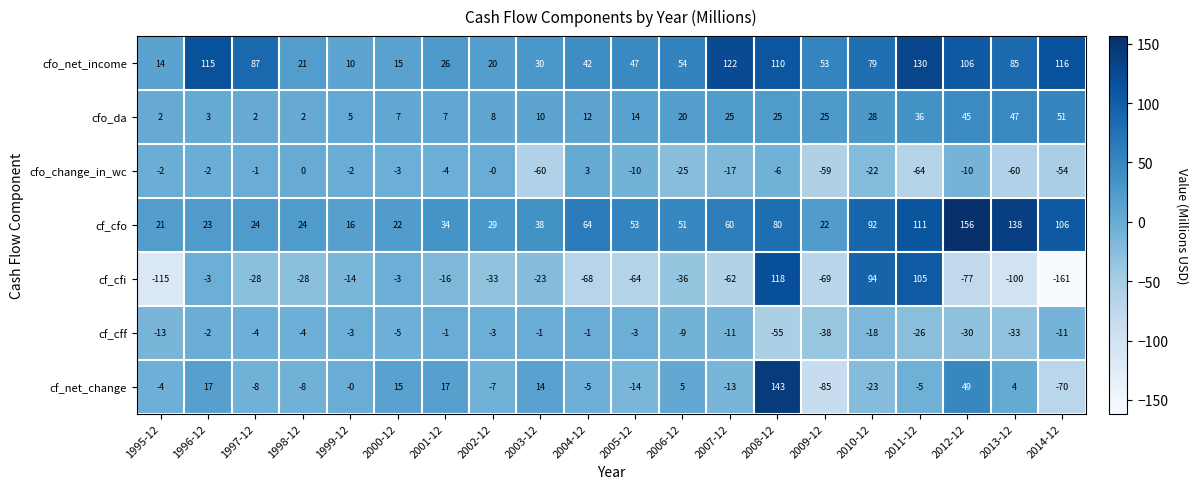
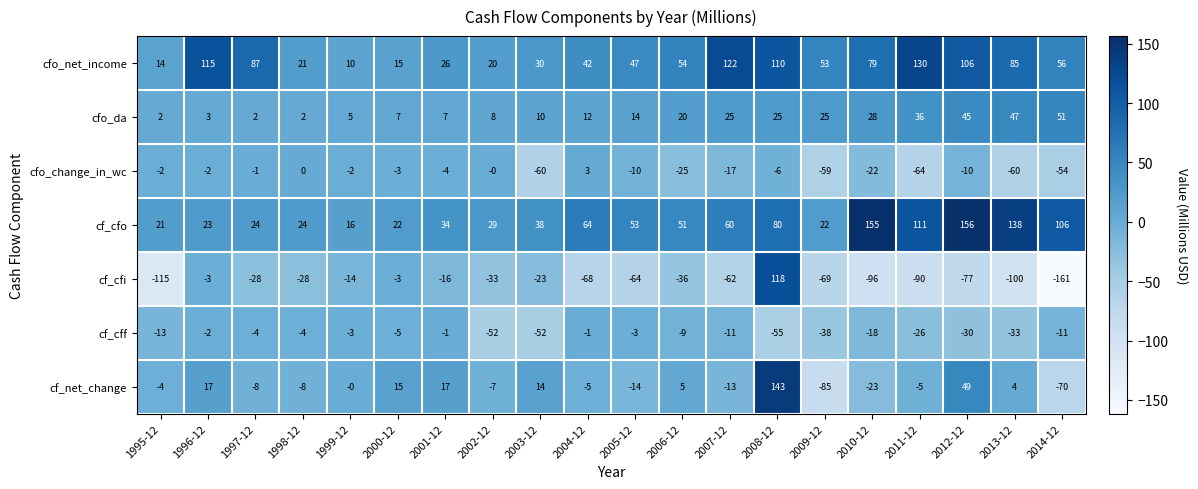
  {
    "cfo_net_income": {
      "1995-12": 14,
      "1996-12": 115,
      "1997-12": 87,
      "1998-12": 21,
      "1999-12": 10,
      "2000-12": 15,
      "2001-12": 26,
      "2002-12": 20,
      "2003-12": 30,
      "2004-12": 42,
      "2005-12": 47,
      "2006-12": 54,
      "2007-12": 122,
      "2008-12": 110,
      "2009-12": 53,
      "2010-12": 79,
      "2011-12": 130,
      "2012-12": 106,
      "2013-12": 85,
-     "2014-12": 116
+     "2014-12": 56
    },
    "cfo_da": {
      "1995-12": 2,
      "1996-12": 3,
      "1997-12": 2,
      "1998-12": 2,
      "1999-12": 5,
      "2000-12": 7,
      "2001-12": 7,
      "2002-12": 8,
      "2003-12": 10,
      "2004-12": 12,
      "2005-12": 14,
      "2006-12": 20,
      "2007-12": 25,
      "2008-12": 25,
      "2009-12": 25,
      "2010-12": 28,
      "2011-12": 36,
      "2012-12": 45,
      "2013-12": 47,
      "2014-12": 51
    },
    "cfo_change_in_wc": {
      "1995-12": -2,
      "1996-12": -2,
      "1997-12": -1,
      "1998-12": 0,
      "1999-12": -2,
      "2000-12": -3,
      "2001-12": -4,
      "2002-12": -0,
      "2003-12": -60,
      "2004-12": 3,
      "2005-12": -10,
      "2006-12": -25,
      "2007-12": -17,
      "2008-12": -6,
      "2009-12": -59,
      "2010-12": -22,
      "2011-12": -64,
      "2012-12": -10,
      "2013-12": -60,
      "2014-12": -54
    },
    "cf_cfo": {
      "1995-12": 21,
      "1996-12": 23,
      "1997-12": 24,
      "1998-12": 24,
      "1999-12": 16,
      "2000-12": 22,
      "2001-12": 34,
      "2002-12": 29,
      "2003-12": 38,
      "2004-12": 64,
      "2005-12": 53,
      "2006-12": 51,
      "2007-12": 60,
      "2008-12": 80,
      "2009-12": 22,
-     "2010-12": 92,
+     "2010-12": 155,
      "2011-12": 111,
      "2012-12": 156,
      "2013-12": 138,
      "2014-12": 106
    },
    "cf_cfi": {
      "1995-12": -115,
      "1996-12": -3,
      "1997-12": -28,
      "1998-12": -28,
      "1999-12": -14,
      "2000-12": -3,
      "2001-12": -16,
      "2002-12": -33,
      "2003-12": -23,
      "2004-12": -68,
      "2005-12": -64,
      "2006-12": -36,
      "2007-12": -62,
      "2008-12": 118,
      "2009-12": -69,
-     "2010-12": 94,
-     "2011-12": 105,
+     "2010-12": -96,
+     "2011-12": -90,
      "2012-12": -77,
      "2013-12": -100,
      "2014-12": -161
    },
    "cf_cff": {
      "1995-12": -13,
      "1996-12": -2,
      "1997-12": -4,
      "1998-12": -4,
      "1999-12": -3,
      "2000-12": -5,
      "2001-12": -1,
-     "2002-12": -3,
-     "2003-12": -1,
+     "2002-12": -52,
+     "2003-12": -52,
      "2004-12": -1,
      "2005-12": -3,
      "2006-12": -9,
      "2007-12": -11,
      "2008-12": -55,
      "2009-12": -38,
      "2010-12": -18,
      "2011-12": -26,
      "2012-12": -30,
      "2013-12": -33,
      "2014-12": -11
    },
    "cf_net_change": {
      "1995-12": -4,
      "1996-12": 17,
      "1997-12": -8,
      "1998-12": -8,
      "1999-12": -0,
      "2000-12": 15,
      "2001-12": 17,
      "2002-12": -7,
      "2003-12": 14,
      "2004-12": -5,
      "2005-12": -14,
      "2006-12": 5,
      "2007-12": -13,
      "2008-12": 143,
      "2009-12": -85,
      "2010-12": -23,
      "2011-12": -5,
      "2012-12": 49,
      "2013-12": 4,
      "2014-12": -70
    }
  }
